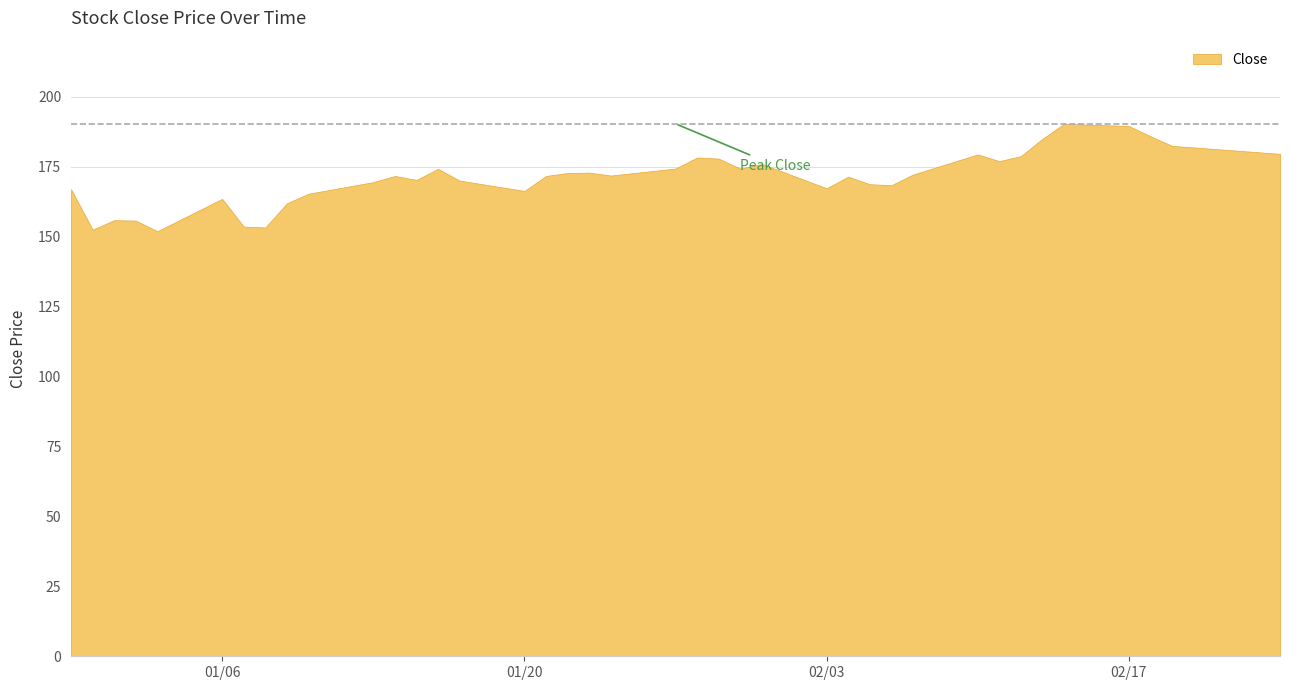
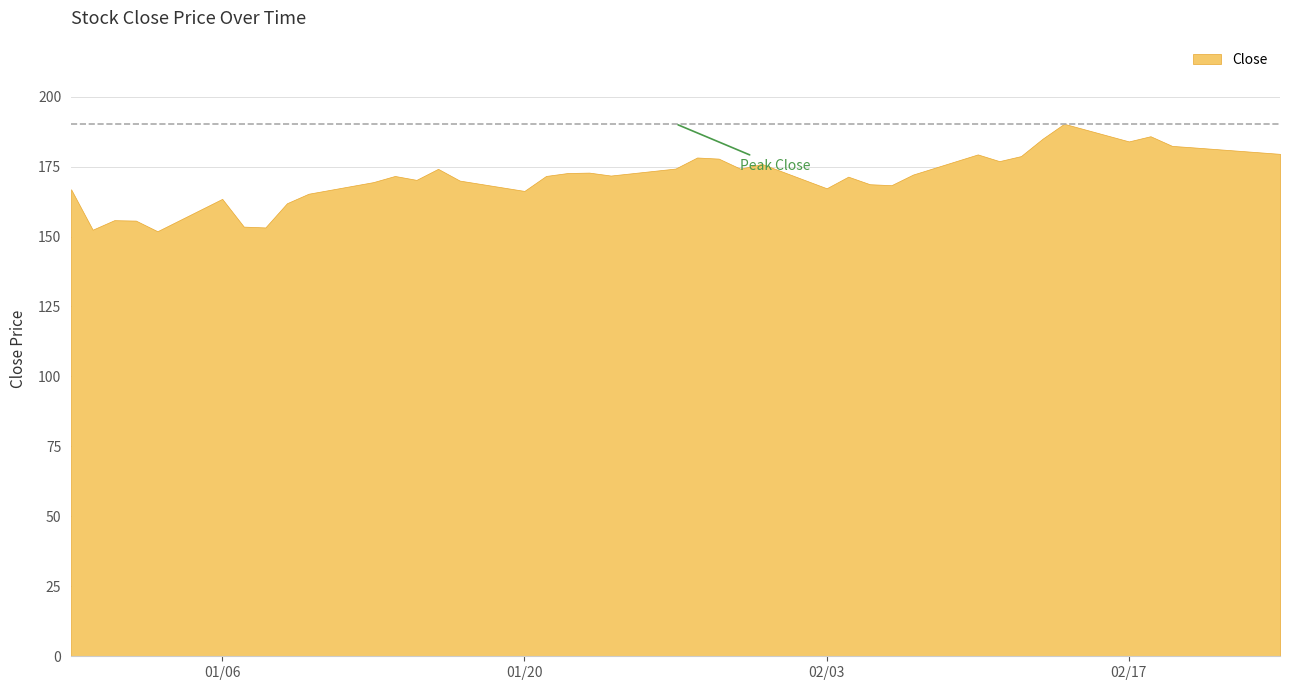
  {
    "01/06": 163,
    "01/20": 166,
    "02/03": 167,
-   "02/17": 190
+   "02/17": 184
  }
